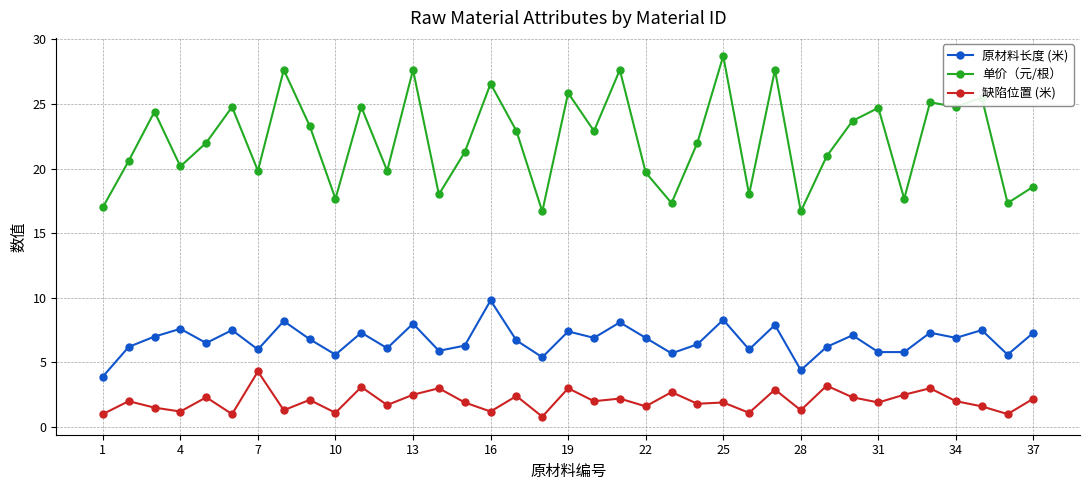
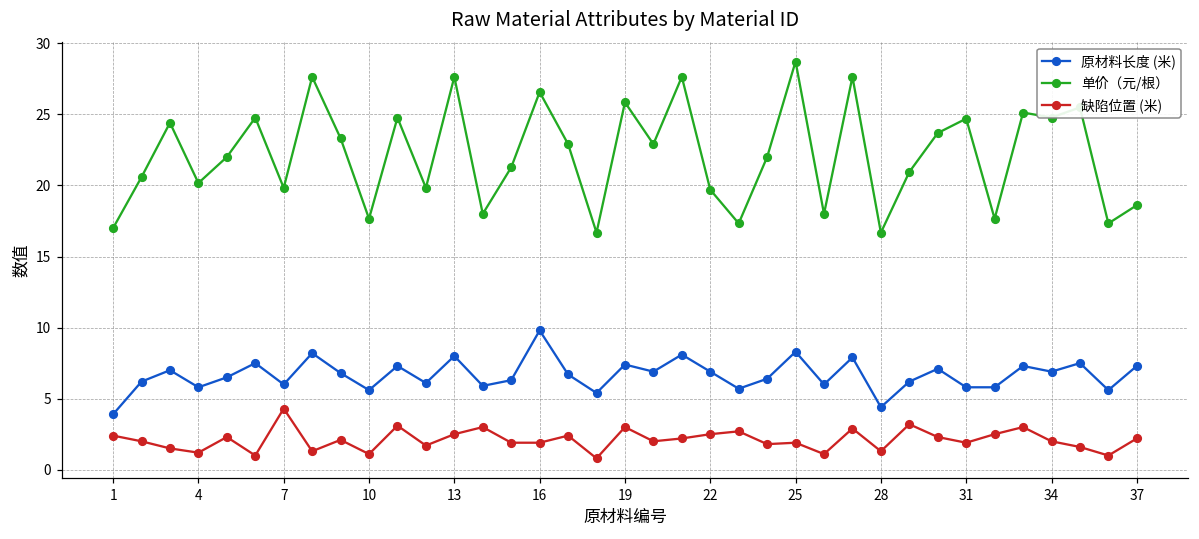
  {
    "原材料长度 (米)": {
      "1": 3.9,
-     "4": 7.6,
+     "4": 5.8,
      "7": 6.0,
      "10": 5.6,
      "13": 8.0,
      "16": 9.8,
      "19": 7.4,
      "22": 6.9,
      "25": 8.3,
      "28": 4.4,
      "31": 5.8,
      "34": 6.9,
      "37": 7.3
    },
    "单价（元/根）": {
      "1": 17.0,
      "4": 20.2,
      "7": 19.8,
      "10": 17.7,
      "13": 27.6,
      "16": 26.6,
      "19": 25.9,
      "22": 19.7,
      "25": 28.7,
      "28": 16.7,
      "31": 24.7,
      "34": 24.8,
      "37": 18.6
    },
    "缺陷位置 (米)": {
-     "1": 1.0,
+     "1": 2.4,
      "4": 1.2,
      "7": 4.3,
      "10": 1.1,
      "13": 2.5,
-     "16": 1.2,
+     "16": 1.9,
      "19": 3.0,
-     "22": 1.6,
+     "22": 2.5,
      "25": 1.9,
      "28": 1.3,
      "31": 1.9,
      "34": 2.0,
      "37": 2.2
    }
  }
